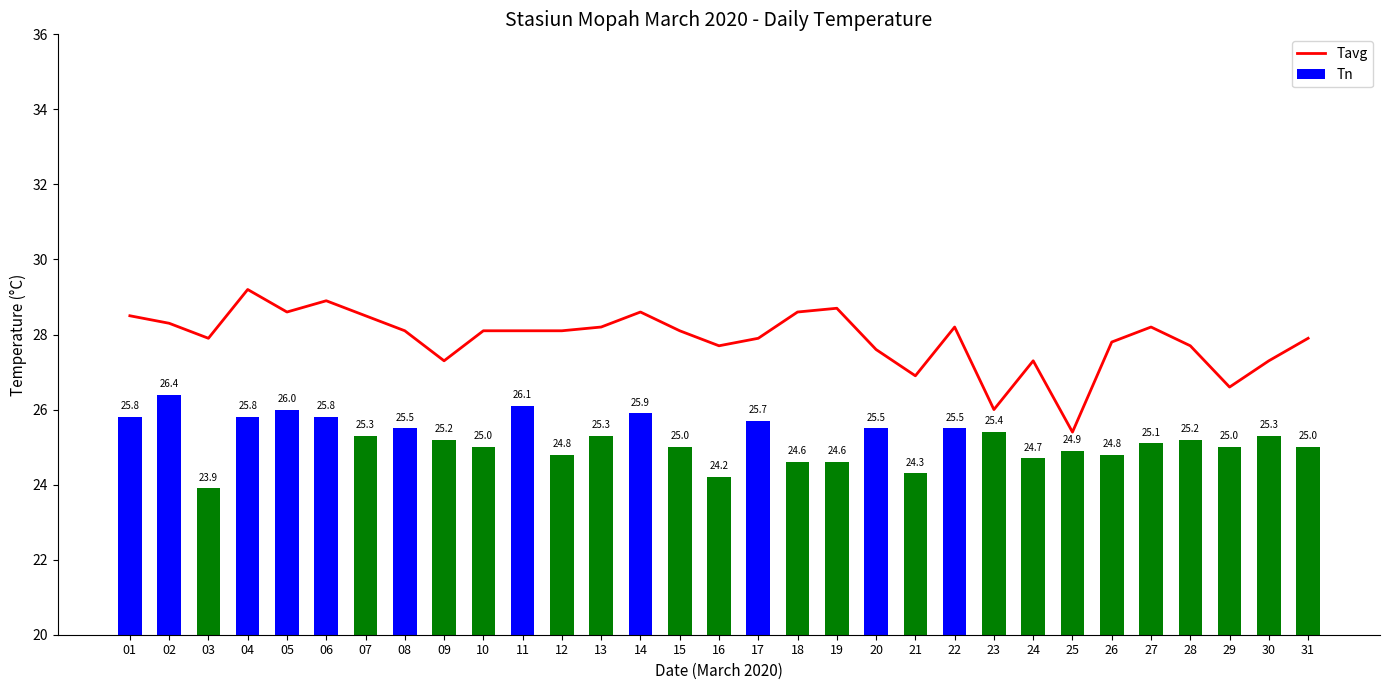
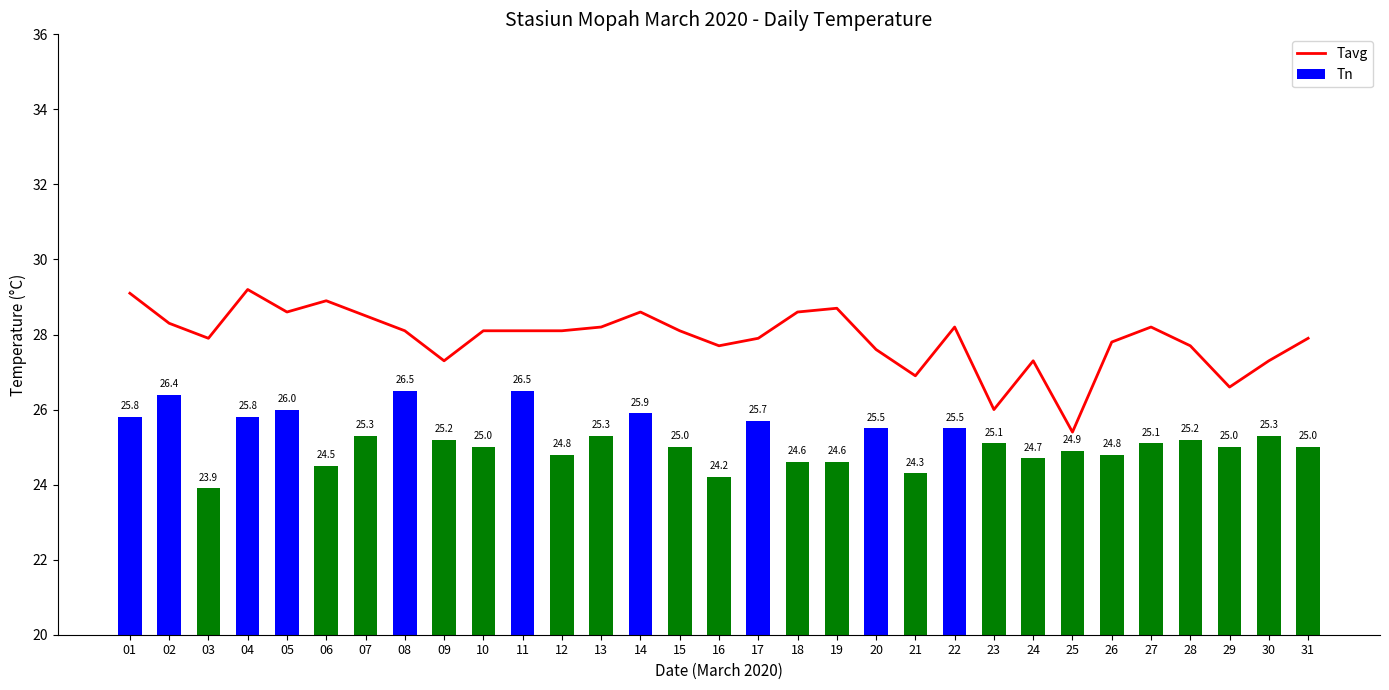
  {
    "Tavg": {
-     "01": 28.5,
+     "01": 29.1,
      "02": 28.3,
      "03": 27.9,
      "04": 29.2,
      "05": 28.6,
      "06": 28.9,
      "07": 28.5,
      "08": 28.1,
      "09": 27.3,
      "10": 28.1,
      "11": 28.1,
      "12": 28.1,
      "13": 28.2,
      "14": 28.6,
      "15": 28.1,
      "16": 27.7,
      "17": 27.9,
      "18": 28.6,
      "19": 28.7,
      "20": 27.6,
      "21": 26.9,
      "22": 28.2,
      "23": 26.0,
      "24": 27.3,
      "26": 27.8,
      "27": 28.2,
      "28": 27.7,
      "29": 26.6,
      "30": 27.3,
      "31": 27.9
    },
    "Tn": {
      "01": 25.8,
      "02": 26.4,
      "03": 23.9,
      "04": 25.8,
      "05": 26.0,
-     "06": 25.8,
+     "06": 24.5,
      "07": 25.3,
-     "08": 25.5,
+     "08": 26.5,
      "09": 25.2,
      "10": 25.0,
-     "11": 26.1,
+     "11": 26.5,
      "12": 24.8,
      "13": 25.3,
      "14": 25.9,
      "15": 25.0,
      "16": 24.2,
      "17": 25.7,
      "18": 24.6,
      "19": 24.6,
      "20": 25.5,
      "21": 24.3,
      "22": 25.5,
-     "23": 25.4,
+     "23": 25.1,
      "24": 24.7,
      "25": 24.9,
      "26": 24.8,
      "27": 25.1,
      "28": 25.2,
      "29": 25.0,
      "30": 25.3,
      "31": 25.0
    }
  }
